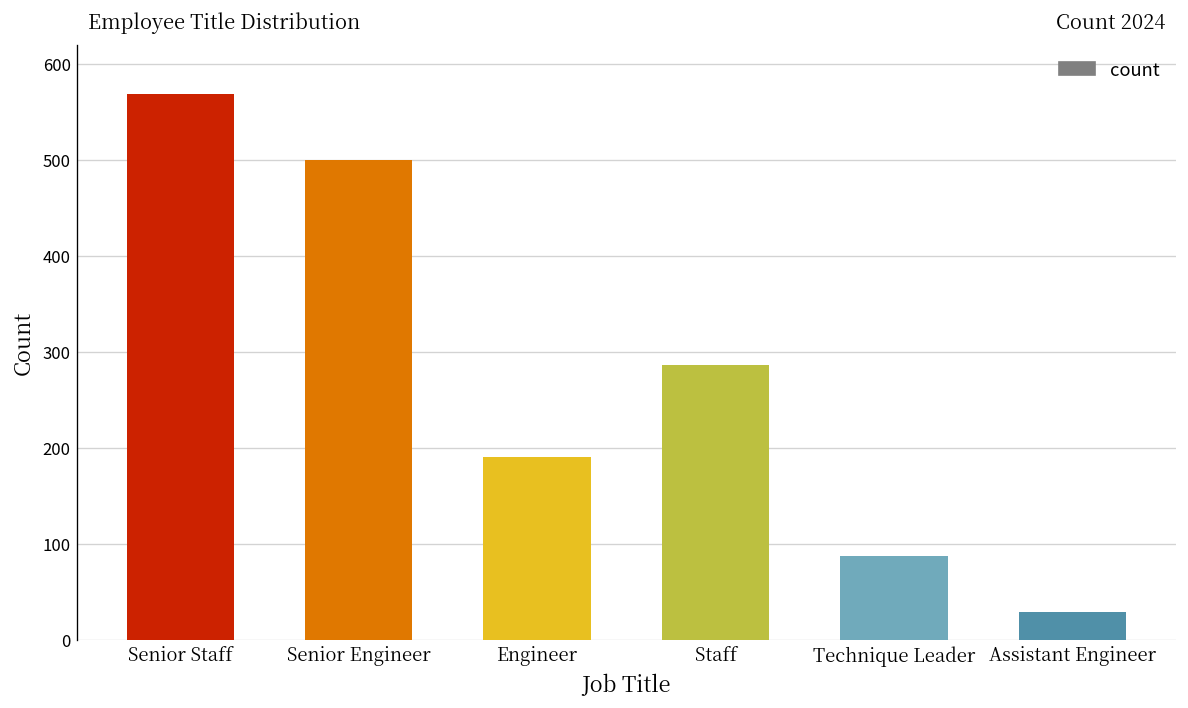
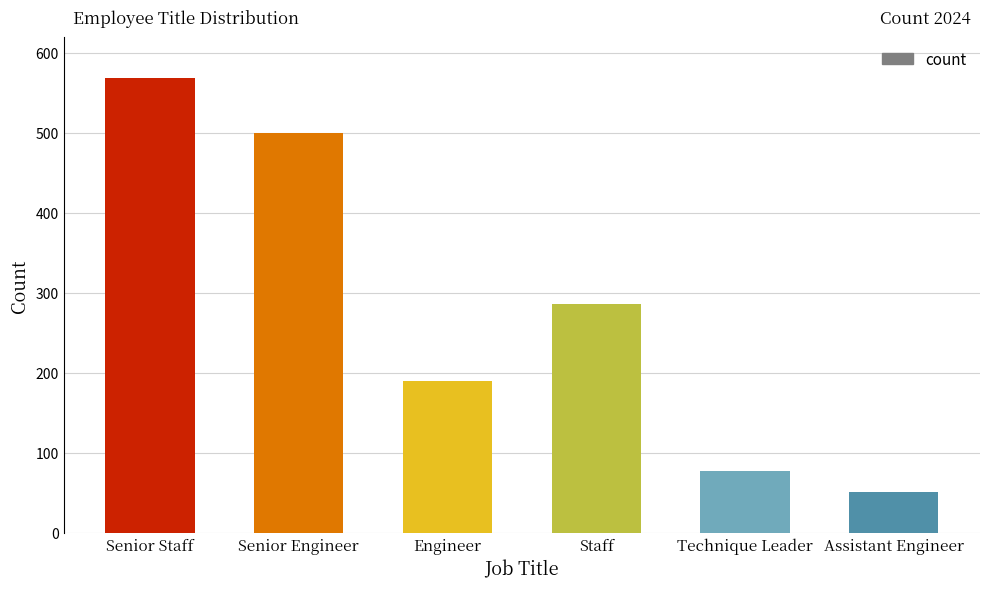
  {
    "Senior Staff": 570,
    "Senior Engineer": 500,
    "Engineer": 190,
    "Staff": 290,
-   "Technique Leader": 90,
-   "Assistant Engineer": 30
+   "Technique Leader": 80,
+   "Assistant Engineer": 50
  }
